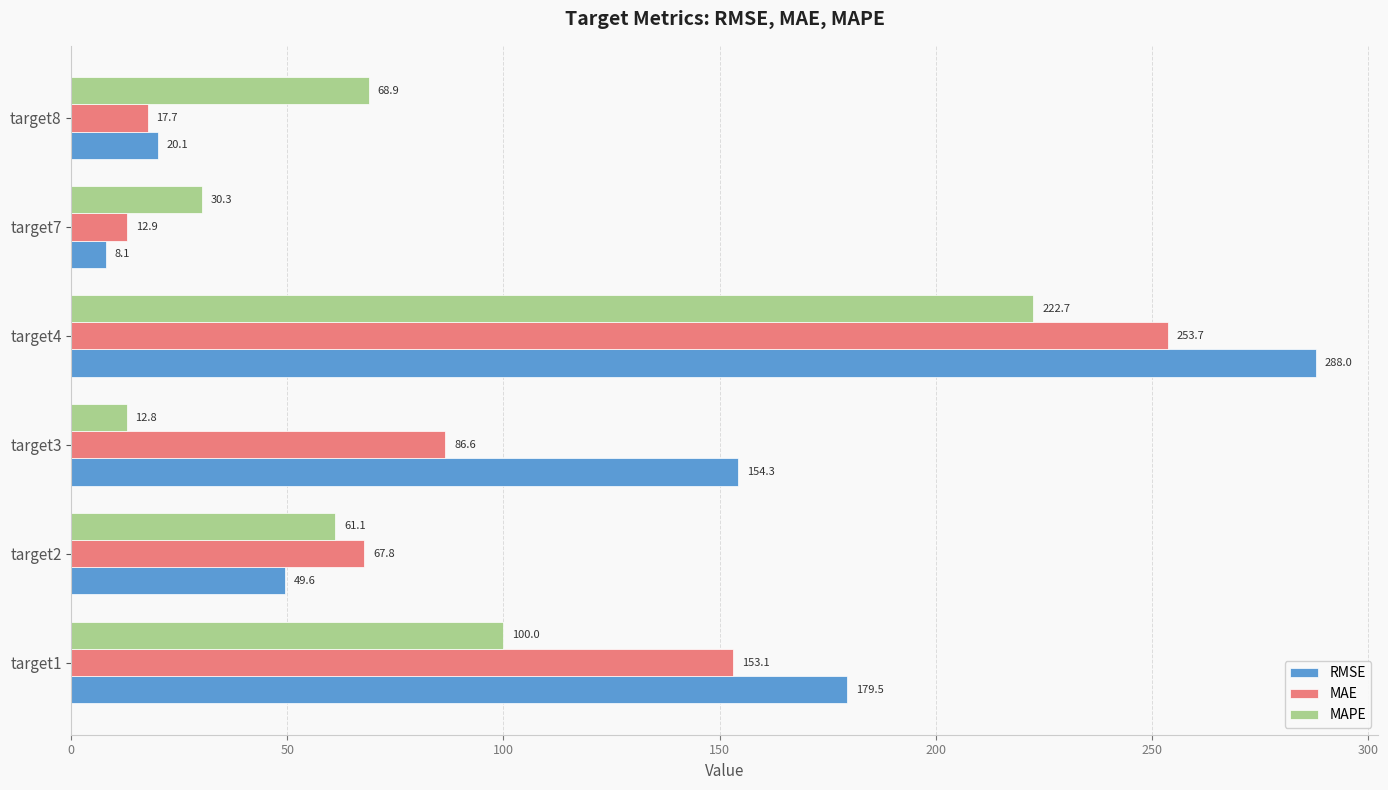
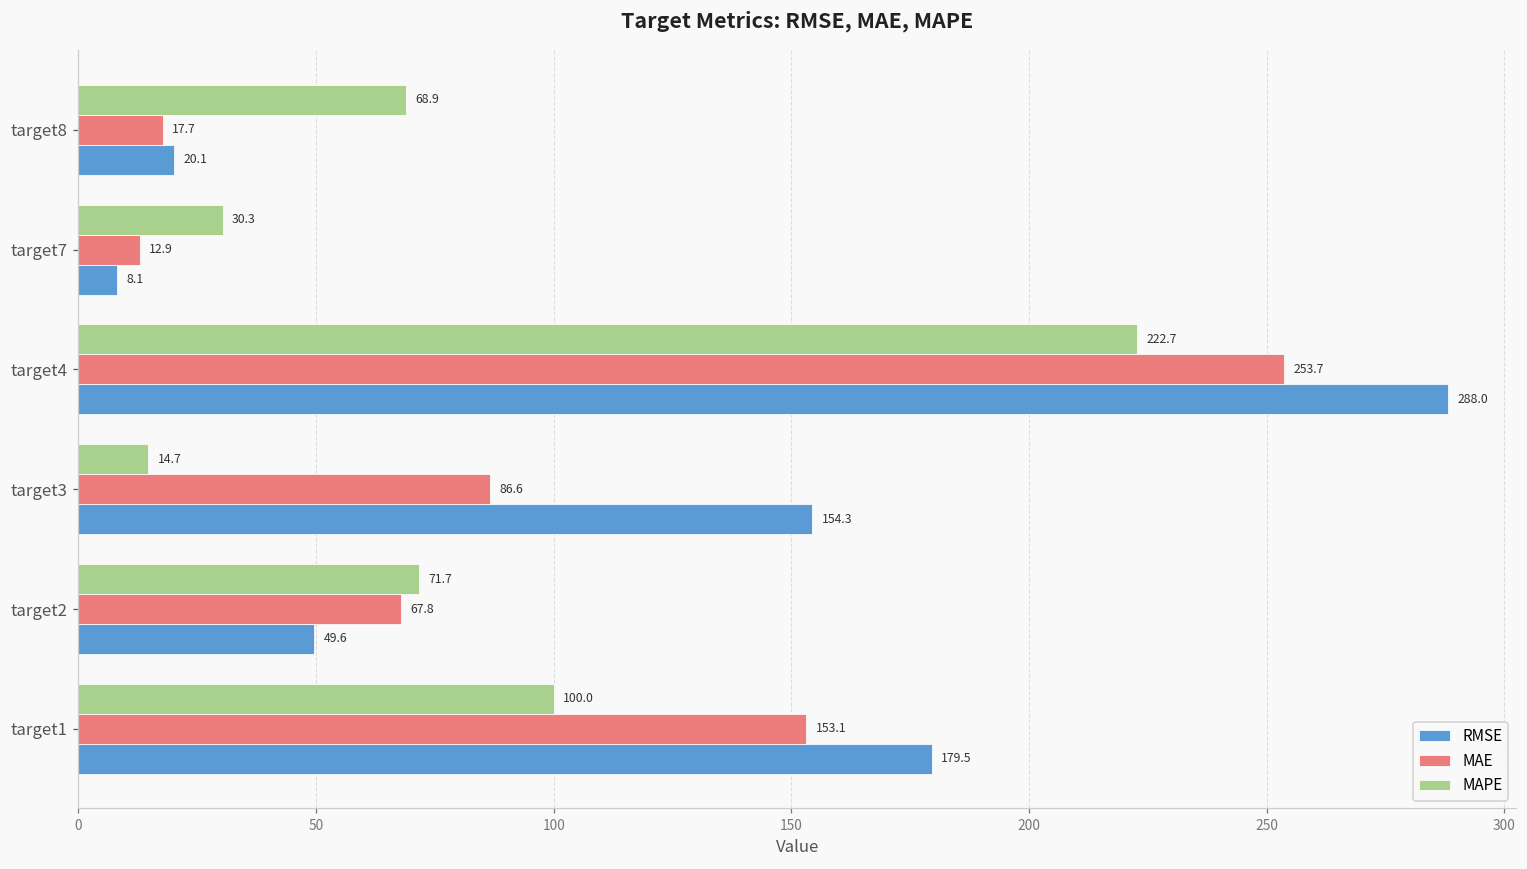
  {
    "RMSE": {
      "target8": 20.1,
      "target7": 8.1,
      "target4": 288.0,
      "target3": 154.3,
      "target2": 49.6,
      "target1": 179.5
    },
    "MAE": {
      "target8": 17.7,
      "target7": 12.9,
      "target4": 253.7,
      "target3": 86.6,
      "target2": 67.8,
      "target1": 153.1
    },
    "MAPE": {
      "target8": 68.9,
      "target7": 30.3,
      "target4": 222.7,
-     "target3": 12.8,
-     "target2": 61.1,
+     "target3": 14.7,
+     "target2": 71.7,
      "target1": 100.0
    }
  }
